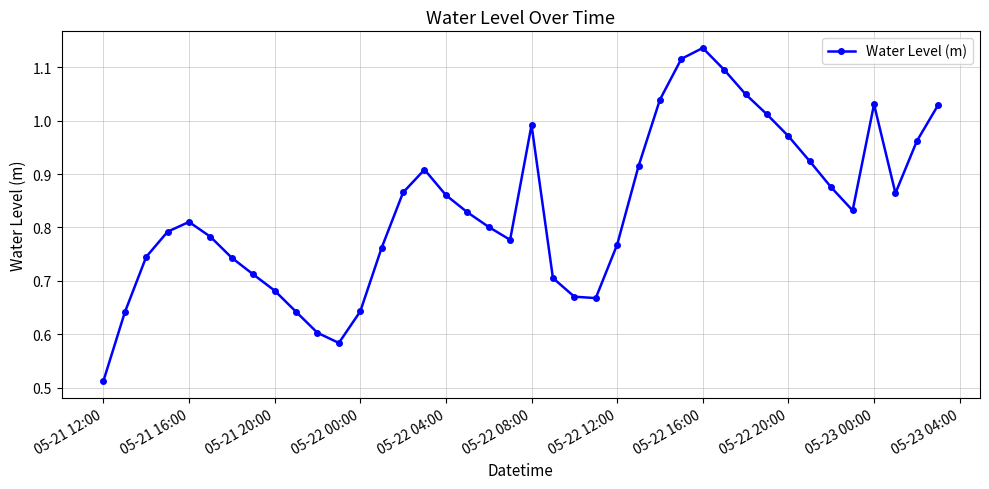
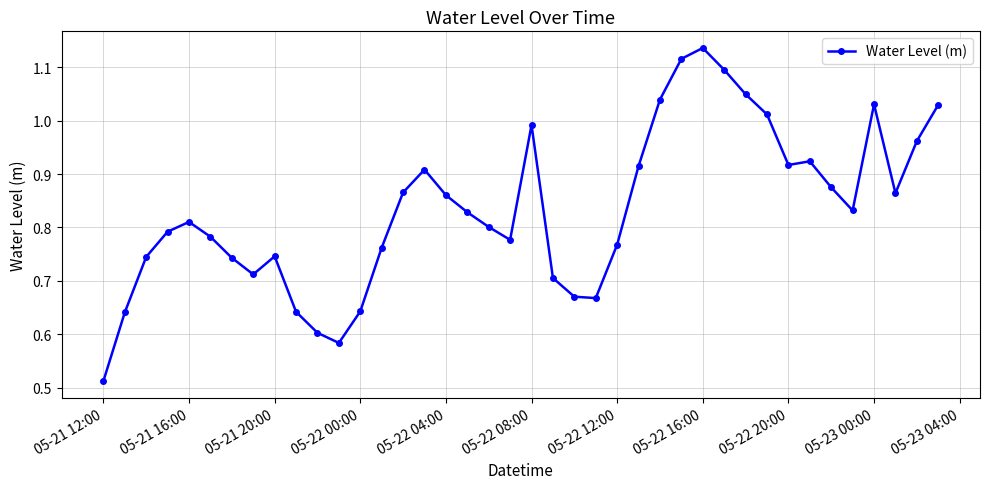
  {
    "05-21 12:00": 0.51,
    "05-21 16:00": 0.81,
-   "05-21 20:00": 0.68,
+   "05-21 20:00": 0.75,
    "05-22 00:00": 0.64,
    "05-22 04:00": 0.86,
    "05-22 08:00": 0.99,
    "05-22 12:00": 0.77,
    "05-22 16:00": 1.14,
-   "05-22 20:00": 0.97,
+   "05-22 20:00": 0.92,
    "05-23 00:00": 1.03
  }
